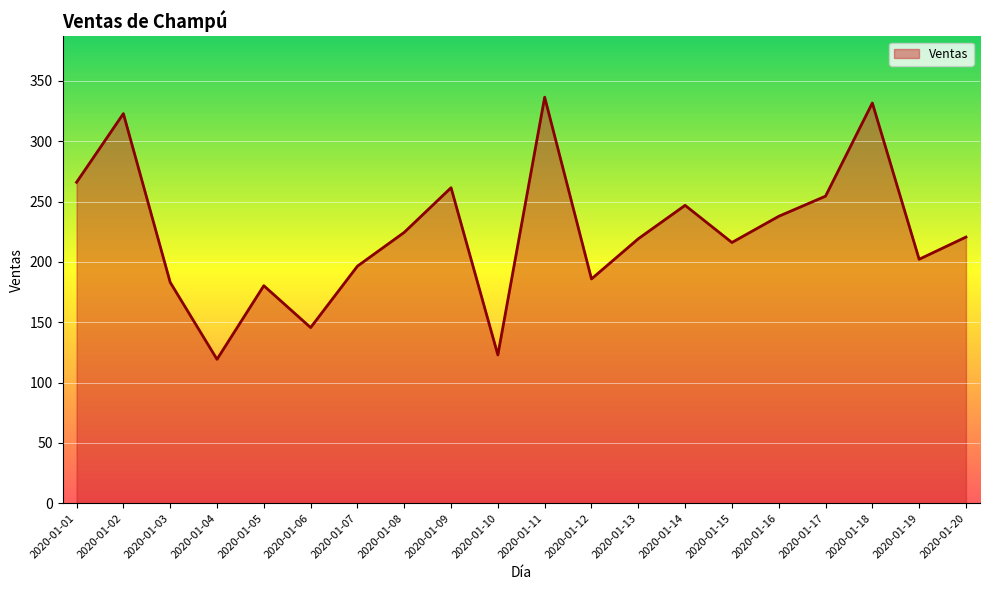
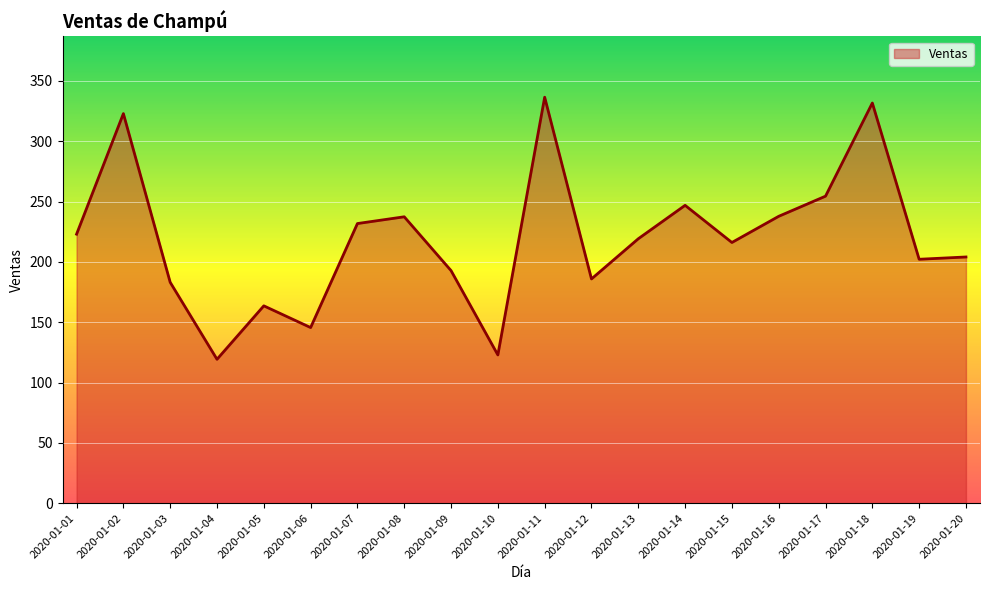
  {
-   "2020-01-01": 266,
+   "2020-01-01": 223,
    "2020-01-02": 323,
    "2020-01-03": 183,
    "2020-01-04": 119,
-   "2020-01-05": 180,
+   "2020-01-05": 164,
    "2020-01-06": 146,
-   "2020-01-07": 197,
-   "2020-01-08": 225,
-   "2020-01-09": 262,
+   "2020-01-07": 232,
+   "2020-01-08": 237,
+   "2020-01-09": 193,
    "2020-01-10": 123,
    "2020-01-11": 337,
    "2020-01-12": 186,
    "2020-01-13": 219,
    "2020-01-14": 247,
    "2020-01-15": 216,
    "2020-01-16": 238,
    "2020-01-17": 255,
    "2020-01-18": 332,
    "2020-01-19": 202,
-   "2020-01-20": 221
+   "2020-01-20": 204
  }
